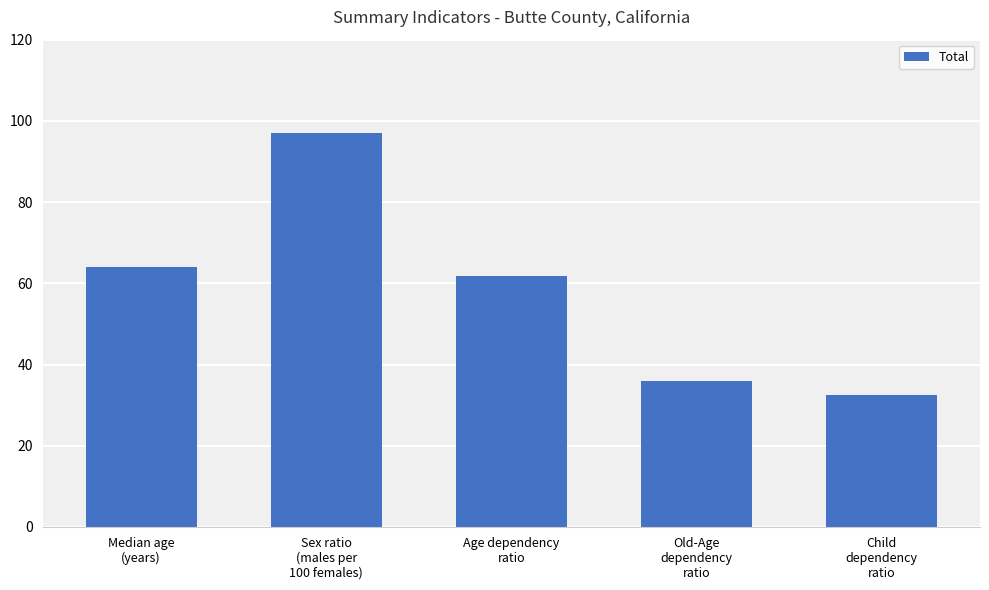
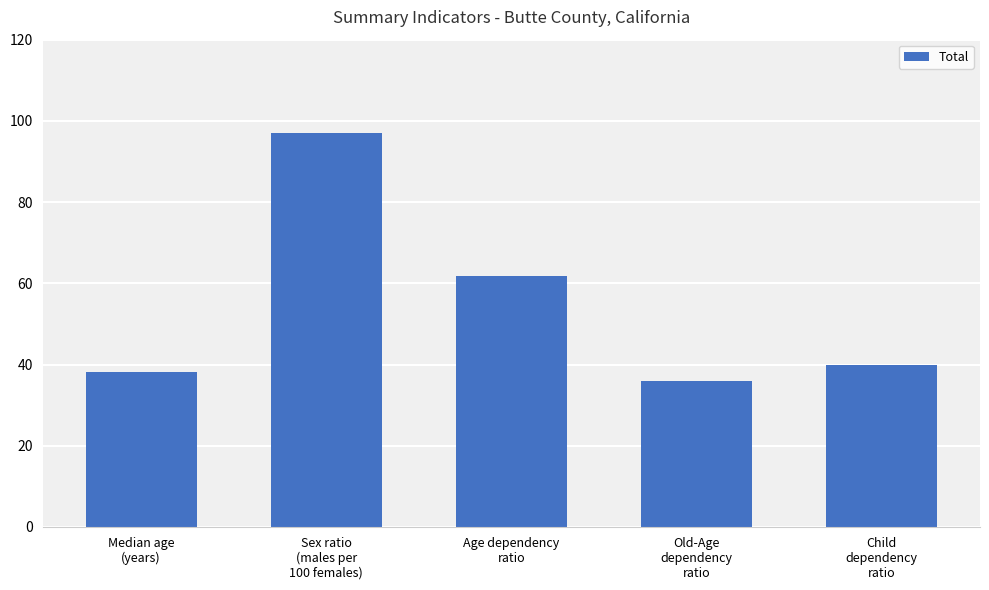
  {
-   "Median age (years)": 64,
+   "Median age (years)": 38,
    "Sex ratio (males per 100 females)": 97,
    "Age dependency ratio": 62,
    "Old-Age dependency ratio": 36,
-   "Child dependency ratio": 33
+   "Child dependency ratio": 40
  }
